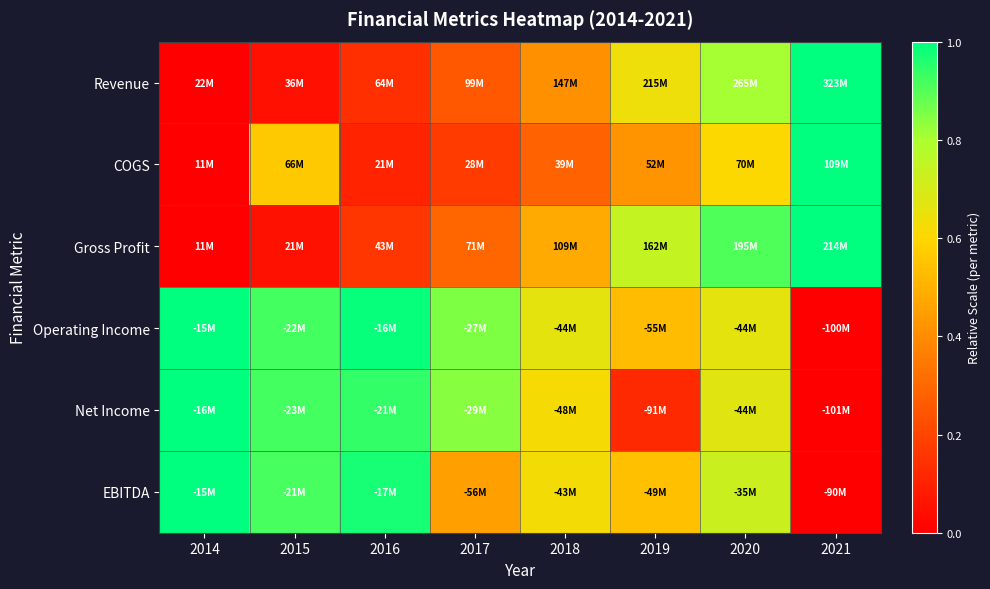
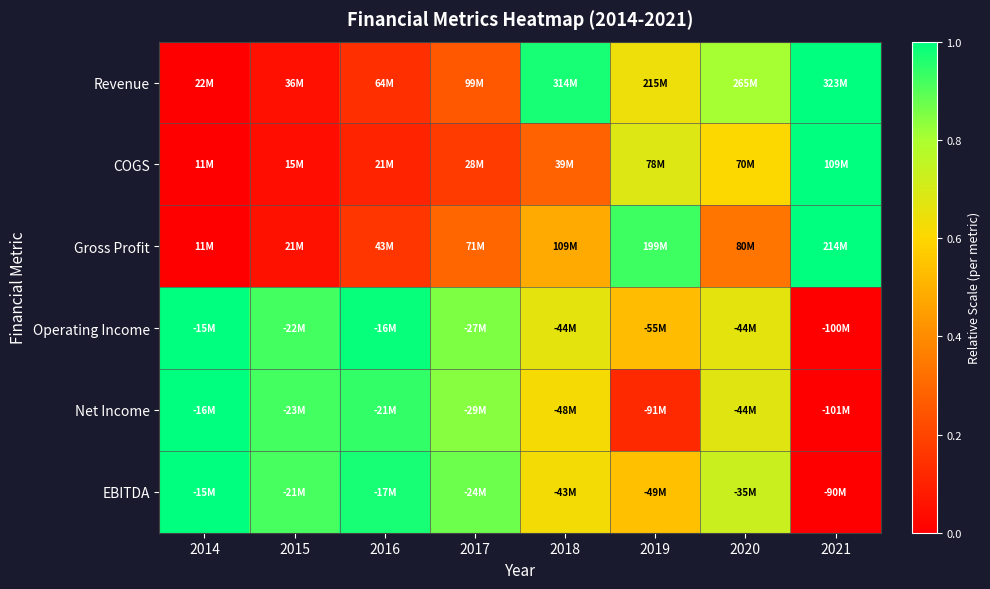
  {
    "Revenue": {
      "2014": "22M",
      "2015": "36M",
      "2016": "64M",
      "2017": "99M",
-     "2018": "147M",
+     "2018": "314M",
      "2019": "215M",
      "2020": "265M",
      "2021": "323M"
    },
    "COGS": {
      "2014": "11M",
-     "2015": "66M",
+     "2015": "15M",
      "2016": "21M",
      "2017": "28M",
      "2018": "39M",
-     "2019": "52M",
+     "2019": "78M",
      "2020": "70M",
      "2021": "109M"
    },
    "Gross Profit": {
      "2014": "11M",
      "2015": "21M",
      "2016": "43M",
      "2017": "71M",
      "2018": "109M",
-     "2019": "162M",
-     "2020": "195M",
+     "2019": "199M",
+     "2020": "80M",
      "2021": "214M"
    },
    "Operating Income": {
      "2014": "-15M",
      "2015": "-22M",
      "2016": "-16M",
      "2017": "-27M",
      "2018": "-44M",
      "2019": "-55M",
      "2020": "-44M",
      "2021": "-100M"
    },
    "Net Income": {
      "2014": "-16M",
      "2015": "-23M",
      "2016": "-21M",
      "2017": "-29M",
      "2018": "-48M",
      "2019": "-91M",
      "2020": "-44M",
      "2021": "-101M"
    },
    "EBITDA": {
      "2014": "-15M",
      "2015": "-21M",
      "2016": "-17M",
-     "2017": "-56M",
+     "2017": "-24M",
      "2018": "-43M",
      "2019": "-49M",
      "2020": "-35M",
      "2021": "-90M"
    }
  }
